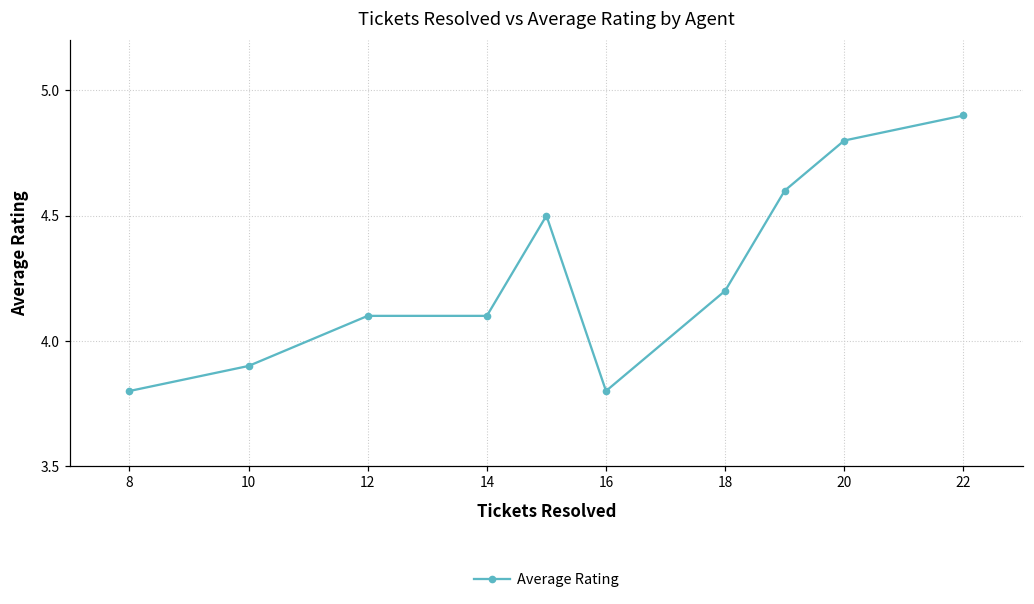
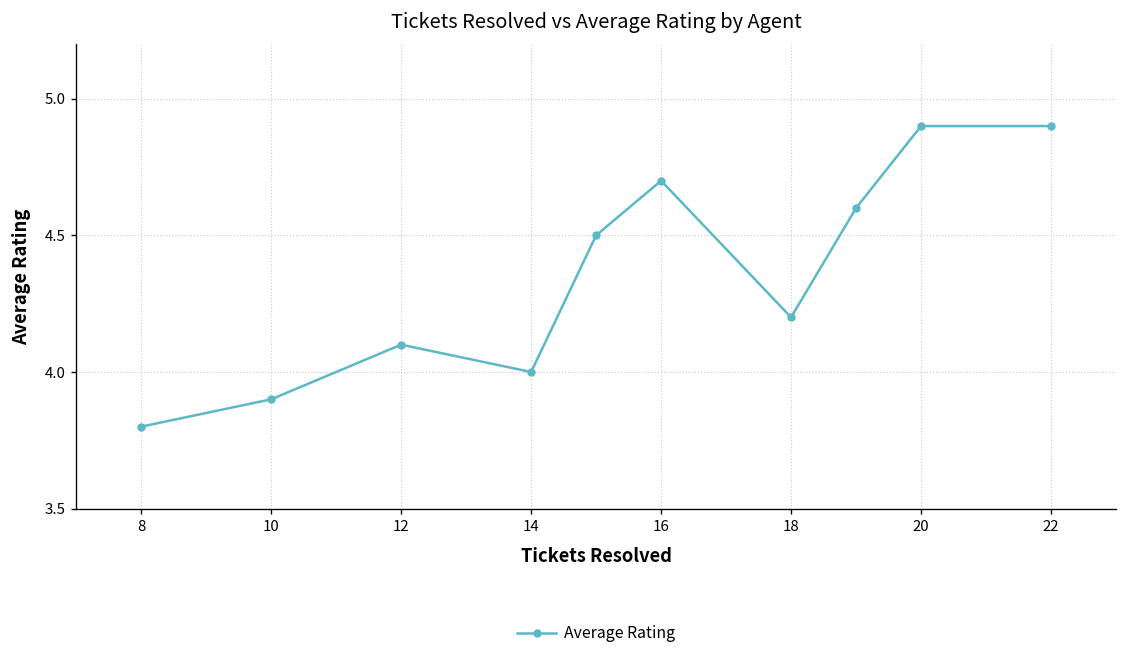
  {
    "8": 3.8,
    "10": 3.9,
    "12": 4.1,
-   "14": 4.1,
-   "16": 3.8,
+   "14": 4.0,
+   "16": 4.7,
    "18": 4.2,
-   "20": 4.8,
+   "20": 4.9,
    "22": 4.9
  }
